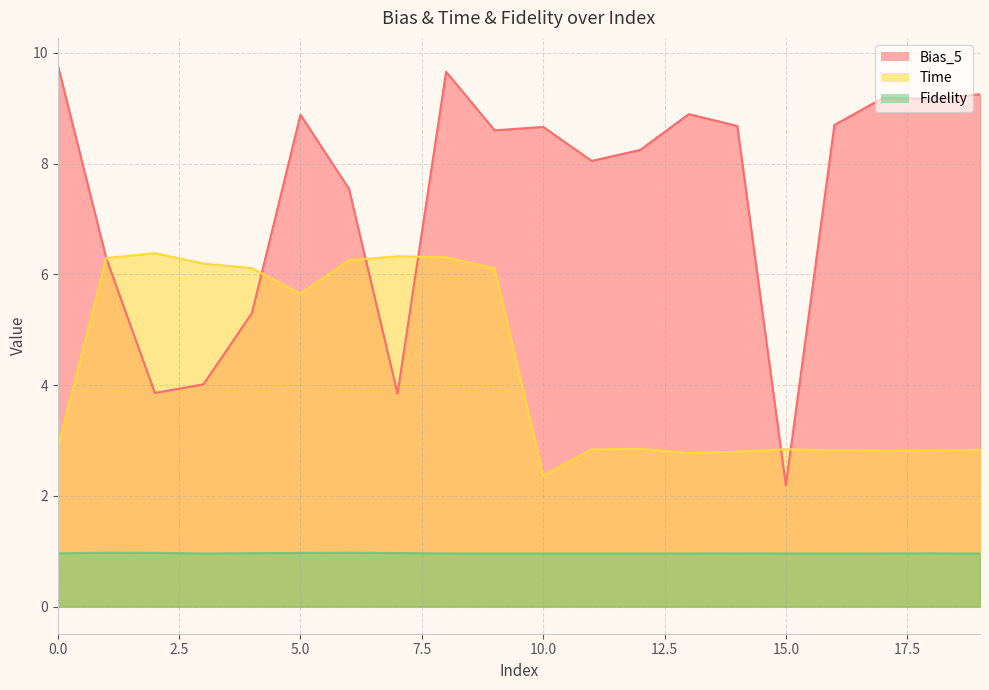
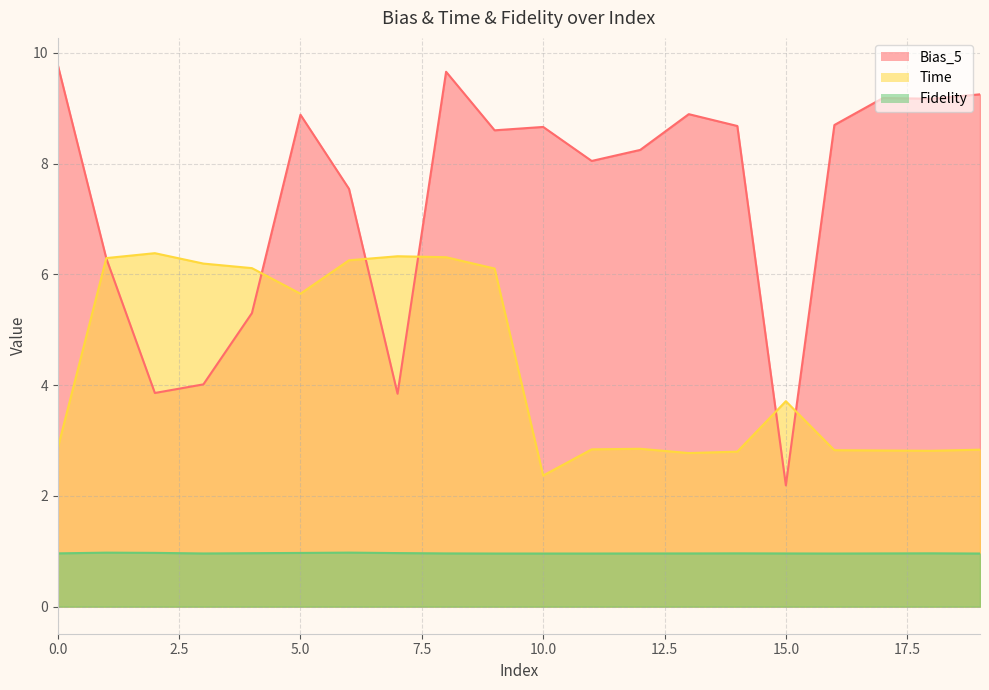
  {
    "Bias_5": {
      "0.0": 9.8,
      "5.0": 8.9,
      "10.0": 8.7,
      "15.0": 2.2
    },
    "Time": {
      "0.0": 2.9,
      "5.0": 5.6,
      "10.0": 2.4,
-     "15.0": 2.8
+     "15.0": 3.7
    },
    "Fidelity": {
      "0.0": 1.0,
      "5.0": 1.0,
      "10.0": 1.0,
      "15.0": 1.0
    }
  }
